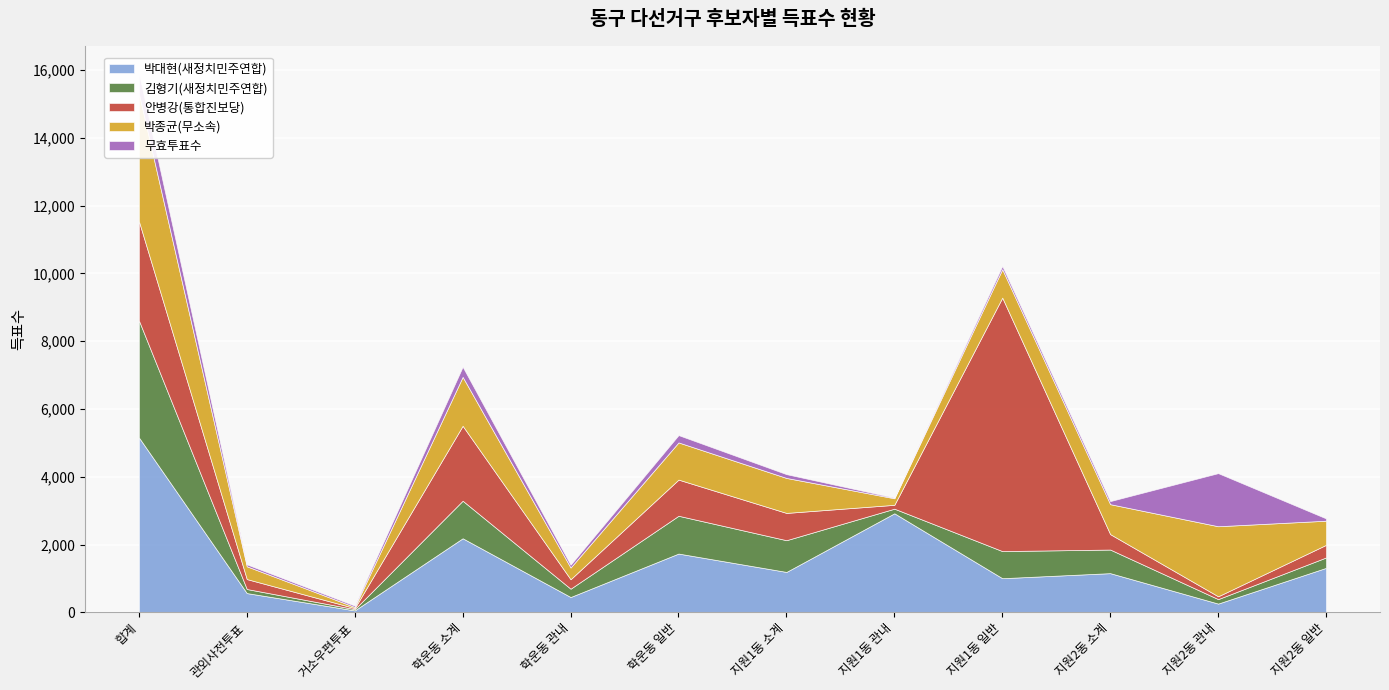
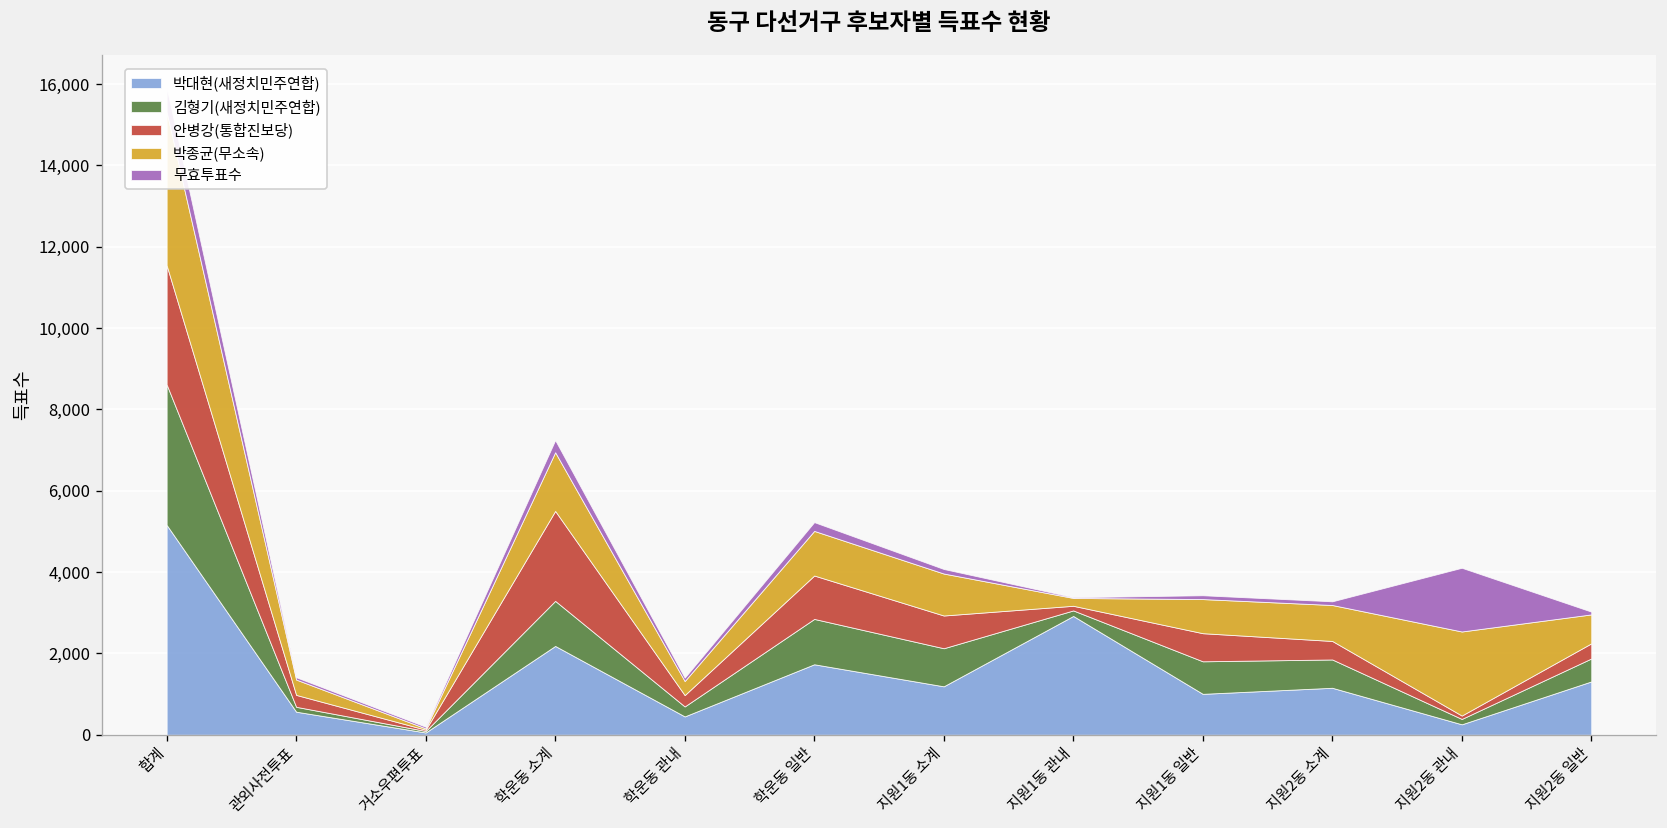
  {
    "박대현(새정치민주연합)": {
      "합계": "5,200",
      "관외사전투표": "600",
      "학운동 소계": "2,200",
      "학운동 관내": "500",
      "학운동 일반": "1,700",
      "지원1동 소계": "1,200",
      "지원1동 관내": "2,900",
      "지원1동 일반": "1,000",
      "지원2동 소계": "1,200",
      "지원2동 관내": "300",
      "지원2동 일반": "1,300"
    },
    "김형기(새정치민주연합)": {
      "합계": "3,500",
      "관외사전투표": "100",
      "학운동 소계": "1,100",
      "학운동 관내": "200",
      "학운동 일반": "1,100",
      "지원1동 소계": "900",
      "지원1동 관내": "100",
      "지원1동 일반": "800",
      "지원2동 소계": "700",
      "지원2동 관내": "100",
-     "지원2동 일반": "300"
+     "지원2동 일반": "600"
    },
    "안병강(통합진보당)": {
      "합계": "2,900",
      "관외사전투표": "300",
      "학운동 소계": "2,200",
      "학운동 관내": "300",
      "학운동 일반": "1,100",
      "지원1동 소계": "800",
      "지원1동 관내": "100",
-     "지원1동 일반": "7,500",
+     "지원1동 일반": "700",
      "지원2동 소계": "500",
      "지원2동 관내": "100",
      "지원2동 일반": "400"
    },
    "박종균(무소속)": {
      "학운동 소계": "1,400",
      "학운동 관내": "300",
      "학운동 일반": "1,100",
      "지원1동 소계": "1,000",
      "지원1동 일반": "800",
      "지원2동 소계": "900",
      "지원2동 관내": "2,100"
    },
    "무효투표수": {
      "학운동 소계": "300",
      "학운동 관내": "100",
      "학운동 일반": "200",
      "지원1동 소계": "100",
      "지원1동 일반": "100",
      "지원2동 소계": "100",
      "지원2동 관내": "1,600"
    }
  }
